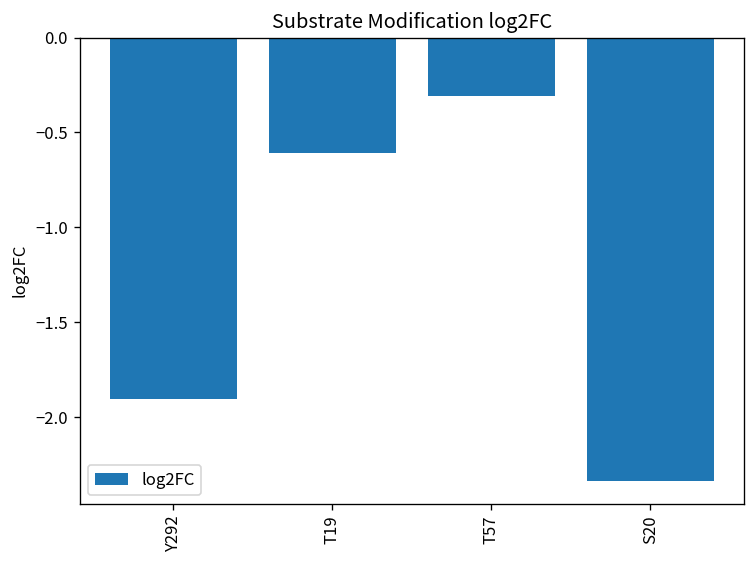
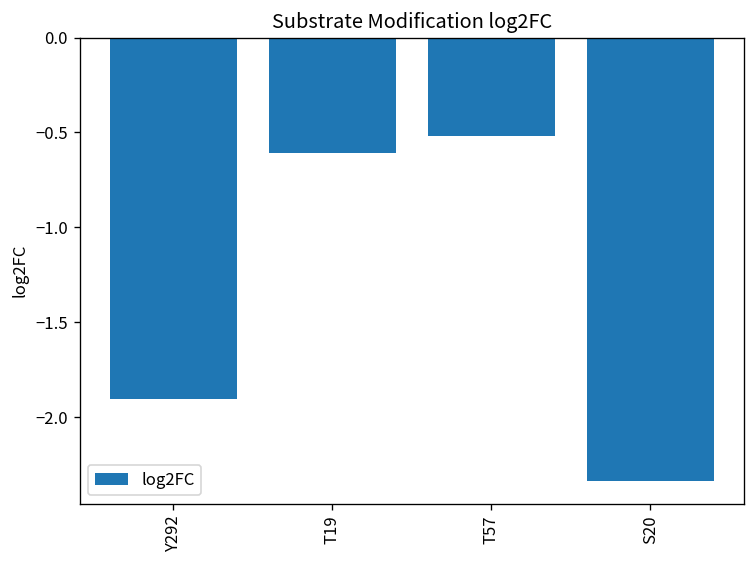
  {
    "Y292": -1.90,
    "T19": -0.61,
-   "T57": -0.31,
+   "T57": -0.52,
    "S20": -2.34
  }
